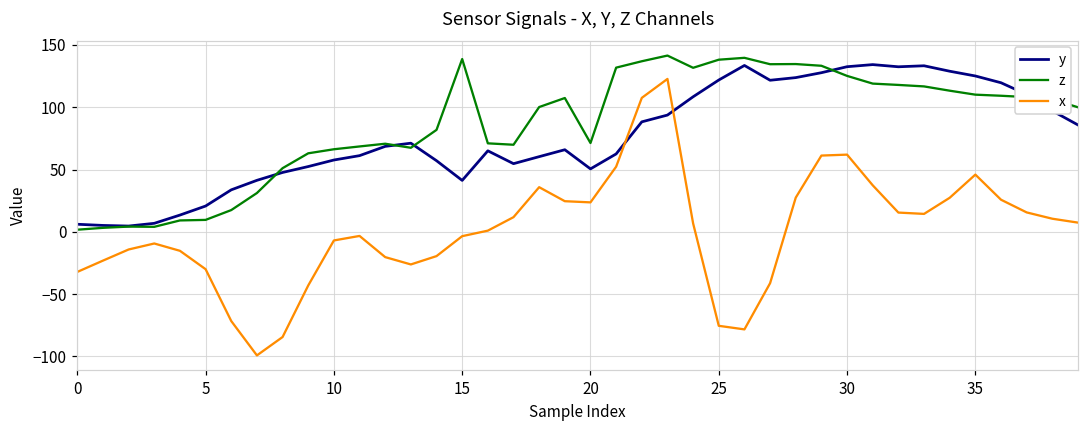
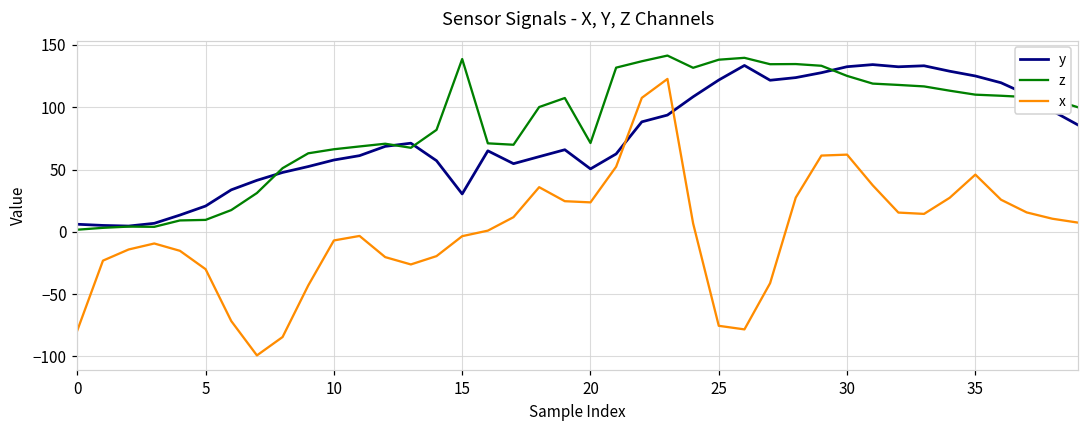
  {
    "y": {
      "0": 6,
      "5": 21,
      "10": 58,
-     "15": 41,
+     "15": 30,
      "20": 51,
      "25": 122,
      "30": 133,
      "35": 125
    },
    "z": {
      "0": 2,
      "5": 10,
      "10": 66,
      "15": 139,
      "20": 71,
      "25": 138,
      "30": 125,
      "35": 110
    },
    "x": {
-     "0": -32,
+     "0": -79,
      "5": -30,
      "10": -7,
      "15": -4,
      "20": 24,
      "25": -75,
      "30": 62,
      "35": 46
    }
  }
